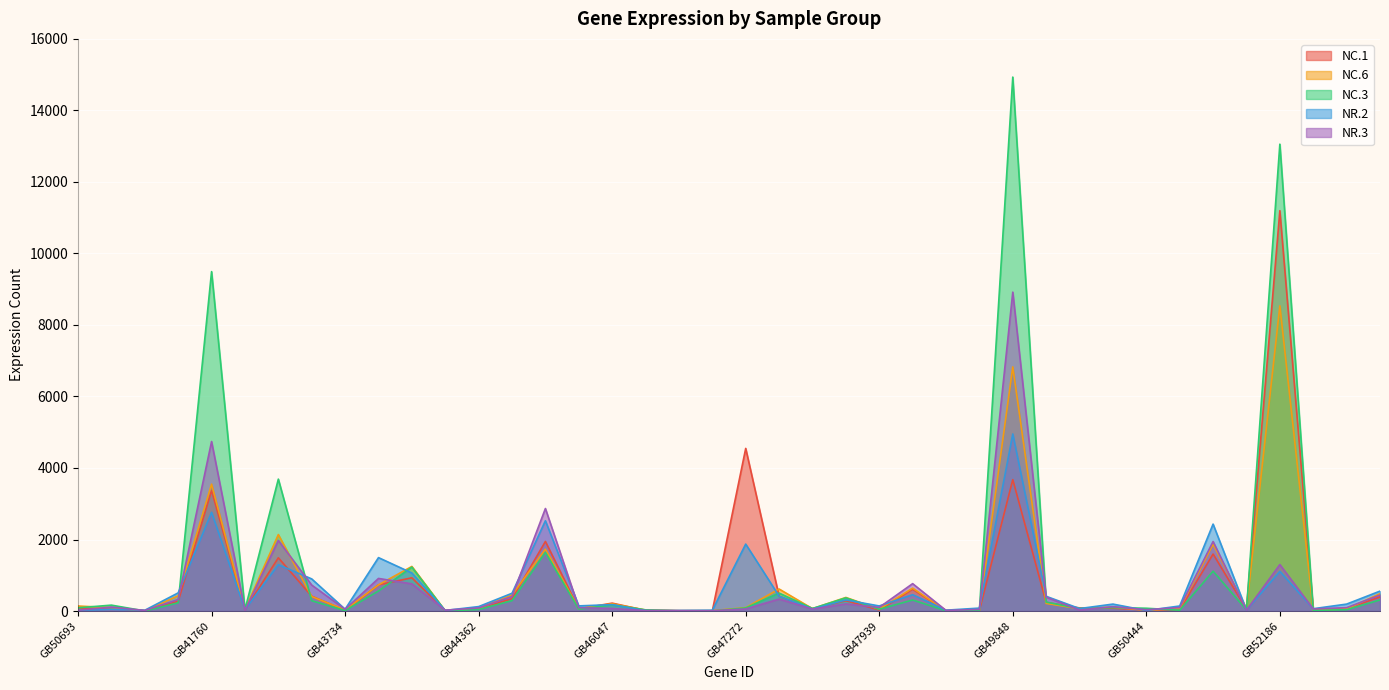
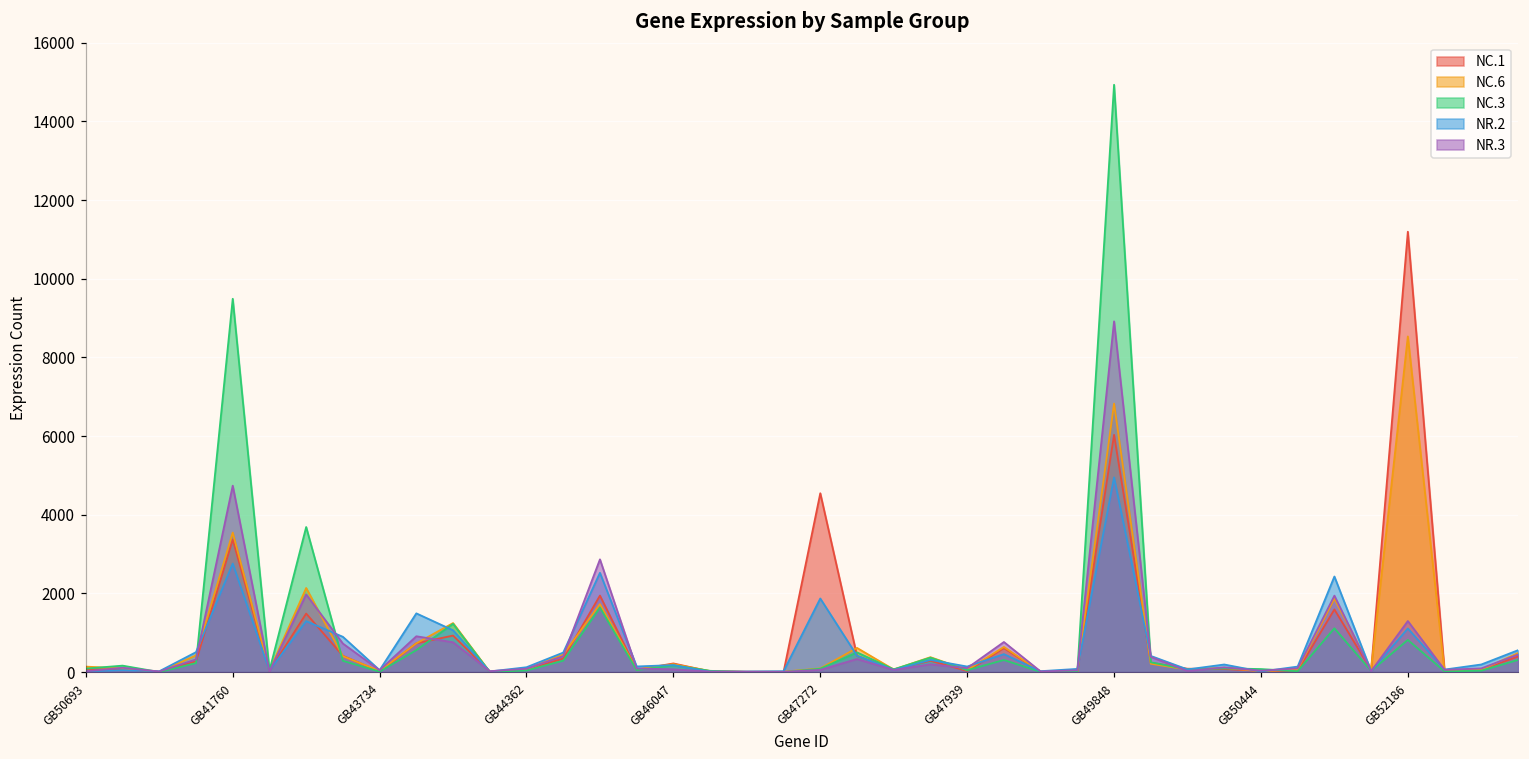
  {
    "NC.1": {
      "GB41760": 3400,
      "GB47272": 4500,
-     "GB49848": 3700,
+     "GB49848": 6000,
      "GB52186": 11200
    },
    "NC.6": {
      "GB41760": 3500,
      "GB49848": 6800,
      "GB52186": 8500
    },
    "NC.3": {
      "GB41760": 9500,
      "GB49848": 14900,
-     "GB52186": 13100
+     "GB52186": 800
    },
    "NR.2": {
      "GB41760": 2800,
      "GB47272": 1900,
      "GB49848": 5000,
      "GB52186": 1100
    },
    "NR.3": {
      "GB41760": 4700,
      "GB46047": 100,
      "GB49848": 8900,
      "GB52186": 1300
    }
  }
